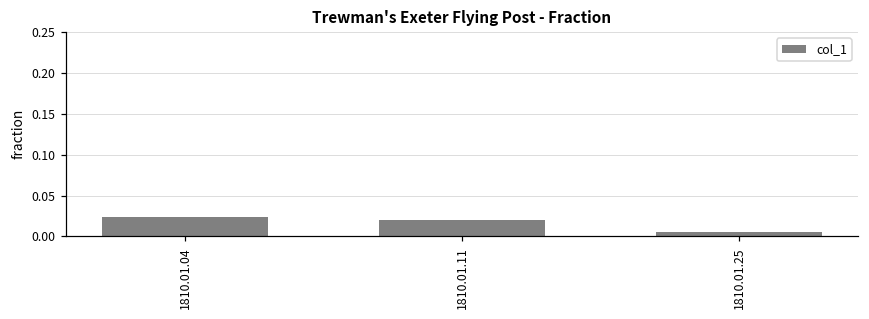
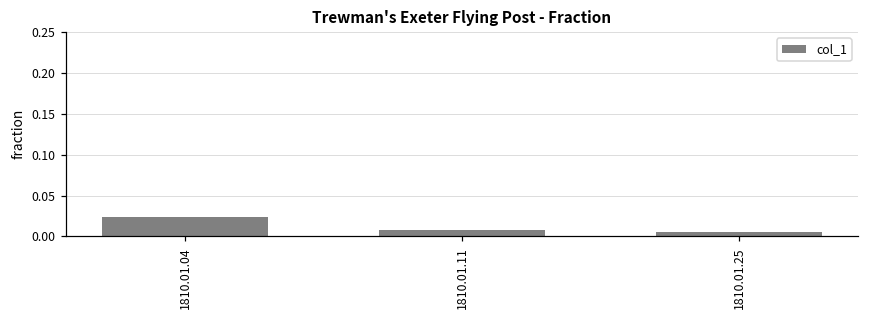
  {
    "1810.01.04": 0.02,
-   "1810.01.11": 0.02,
+   "1810.01.11": 0.01,
    "1810.01.25": 0.01
  }
